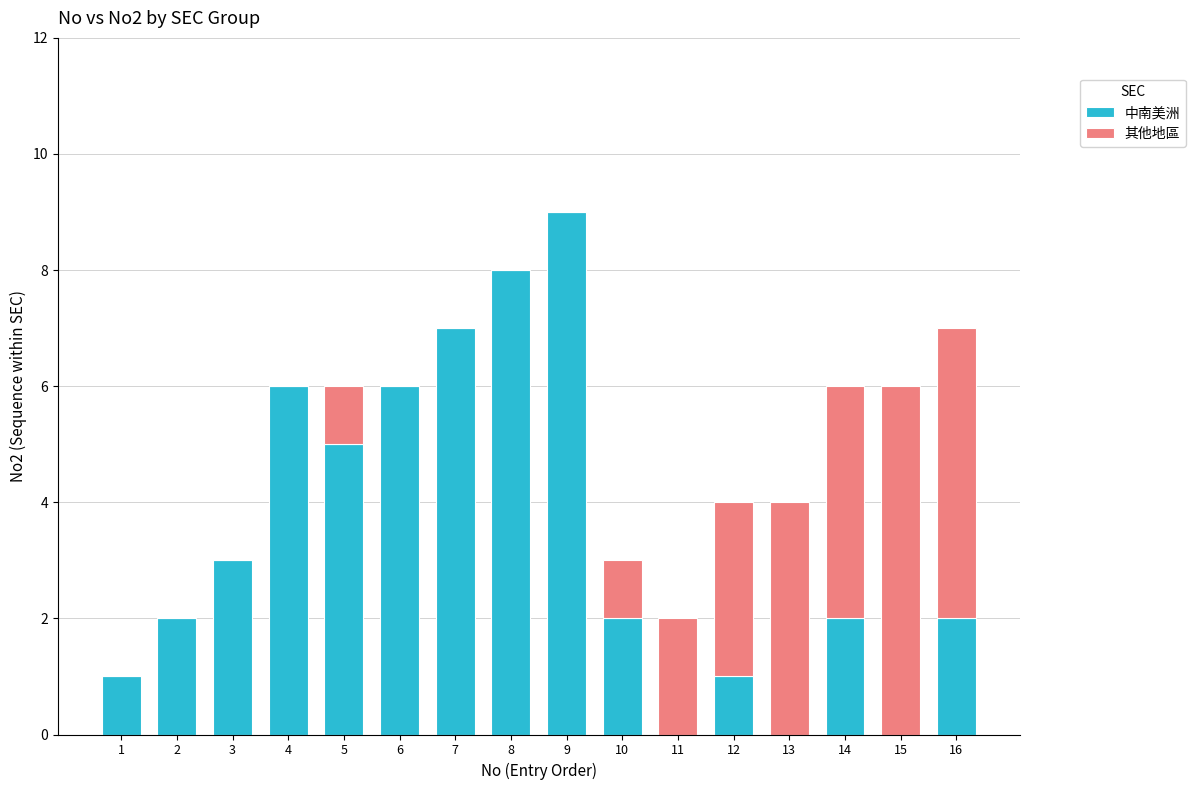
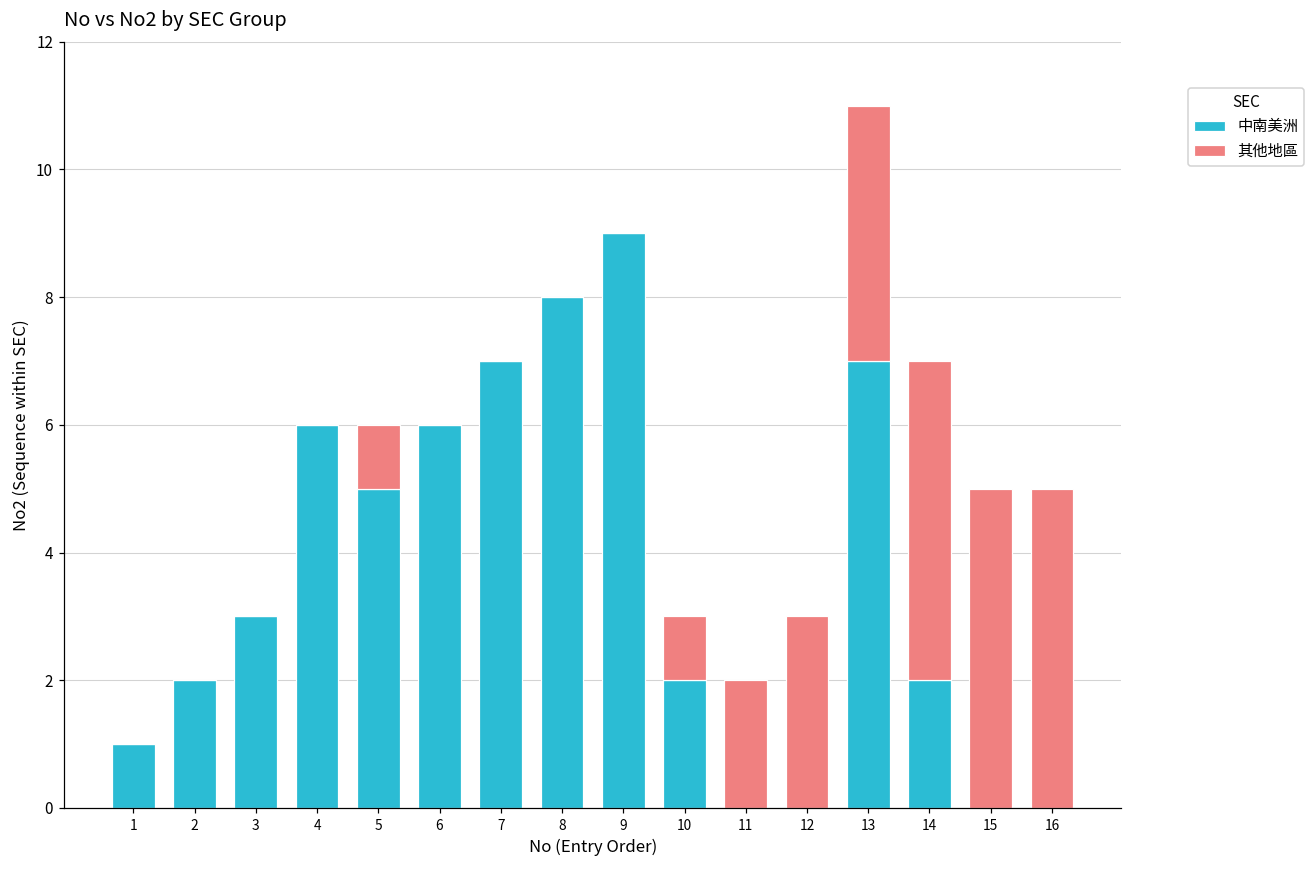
  {
    "中南美洲": {
      "1": 1,
      "2": 2,
      "3": 3,
      "4": 6,
      "5": 5,
      "6": 6,
      "7": 7,
      "8": 8,
      "9": 9,
      "10": 2,
      "11": 0,
-     "12": 1,
-     "13": 0,
+     "12": 0,
+     "13": 7,
      "14": 2,
      "15": 0,
-     "16": 2
+     "16": 0
    },
    "其他地區": {
-     "14": 4,
-     "15": 6
+     "14": 5,
+     "15": 5
    }
  }
